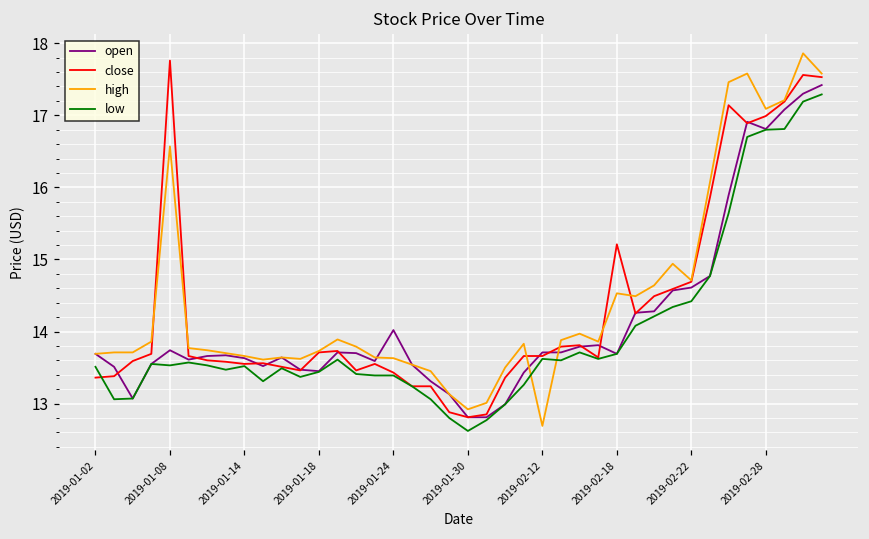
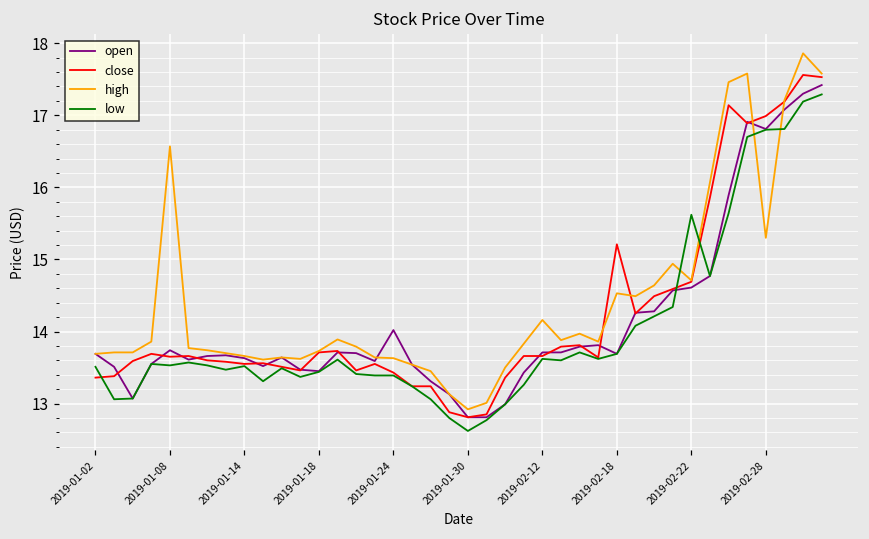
  {
    "open": {
      "2019-01-08": 13.7,
      "2019-01-24": 14.0,
      "2019-02-12": 13.7,
      "2019-02-22": 14.6
    },
    "close": {
      "2019-01-02": 13.4,
-     "2019-01-08": 17.8,
+     "2019-01-08": 13.7,
      "2019-01-24": 13.4,
      "2019-02-12": 13.7,
      "2019-02-18": 15.2,
      "2019-02-28": 17.0
    },
    "high": {
      "2019-01-08": 16.6,
      "2019-01-24": 13.6,
      "2019-01-30": 12.9,
-     "2019-02-12": 12.7,
+     "2019-02-12": 14.2,
      "2019-02-18": 14.5,
-     "2019-02-28": 17.1
+     "2019-02-28": 15.3
    },
    "low": {
      "2019-01-02": 13.5,
      "2019-01-08": 13.5,
      "2019-01-24": 13.4,
      "2019-01-30": 12.6,
      "2019-02-12": 13.6,
-     "2019-02-22": 14.4
+     "2019-02-22": 15.6
    }
  }
